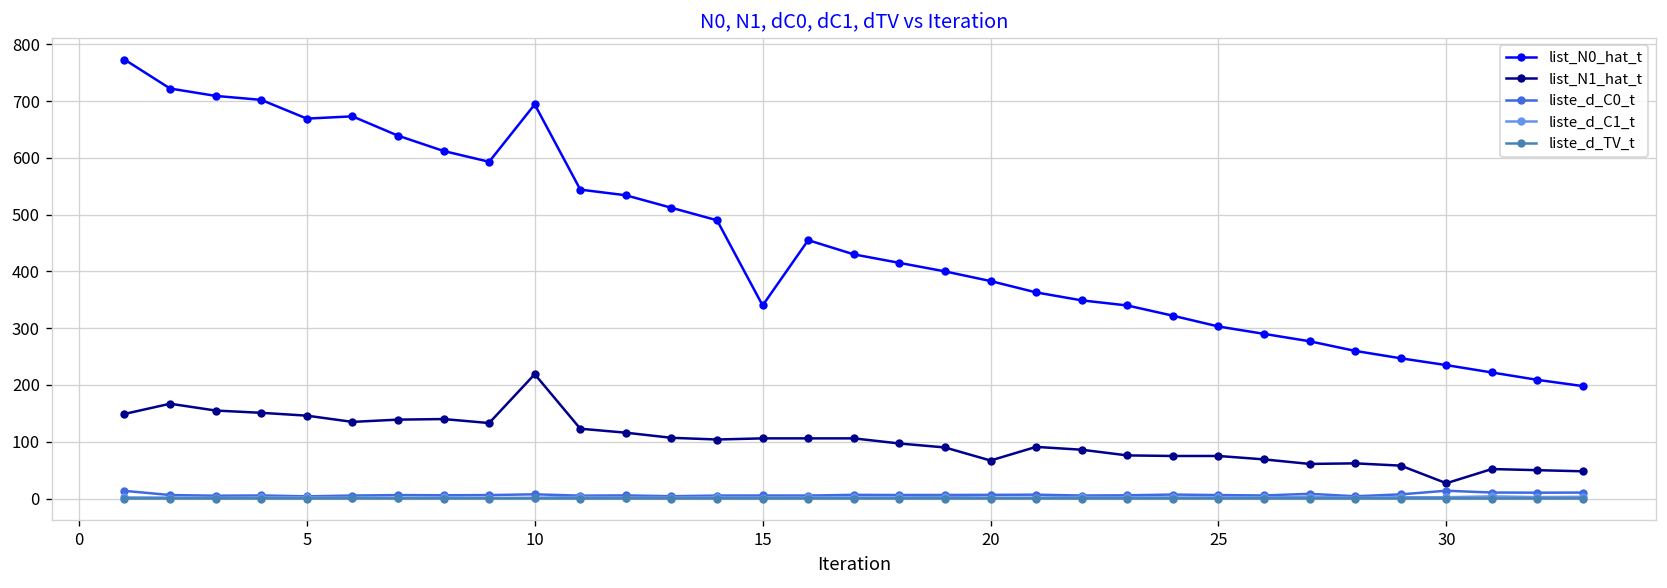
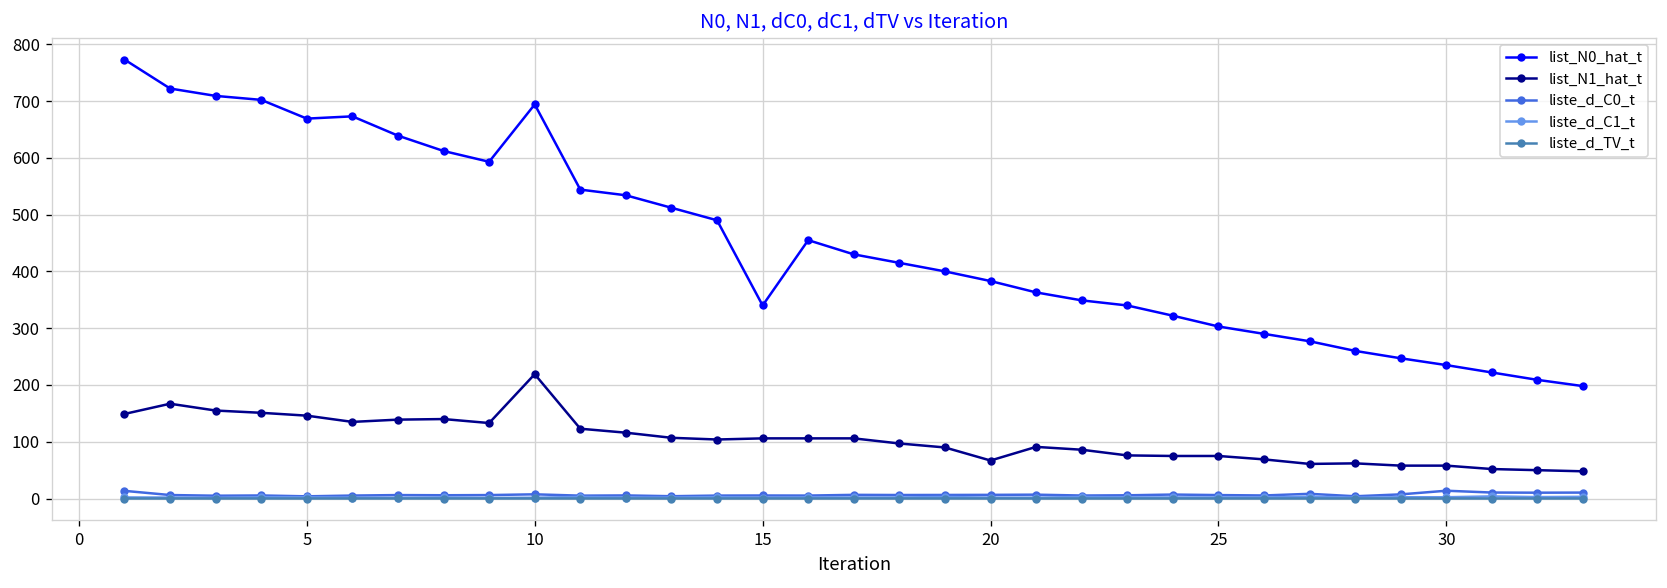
  {
    "list_N0_hat_t": {
      "5": 670,
      "10": 690,
      "15": 340,
      "20": 380,
      "25": 300,
      "30": 240
    },
    "list_N1_hat_t": {
      "5": 150,
      "10": 220,
      "15": 110,
      "20": 70,
      "25": 80,
-     "30": 30
+     "30": 60
    }
  }
